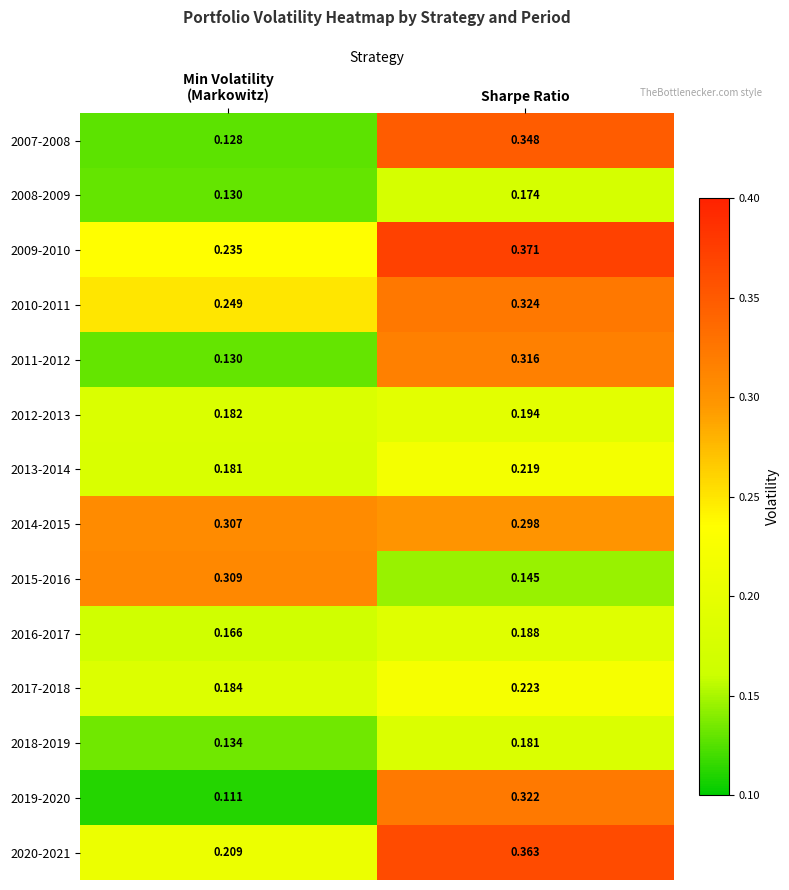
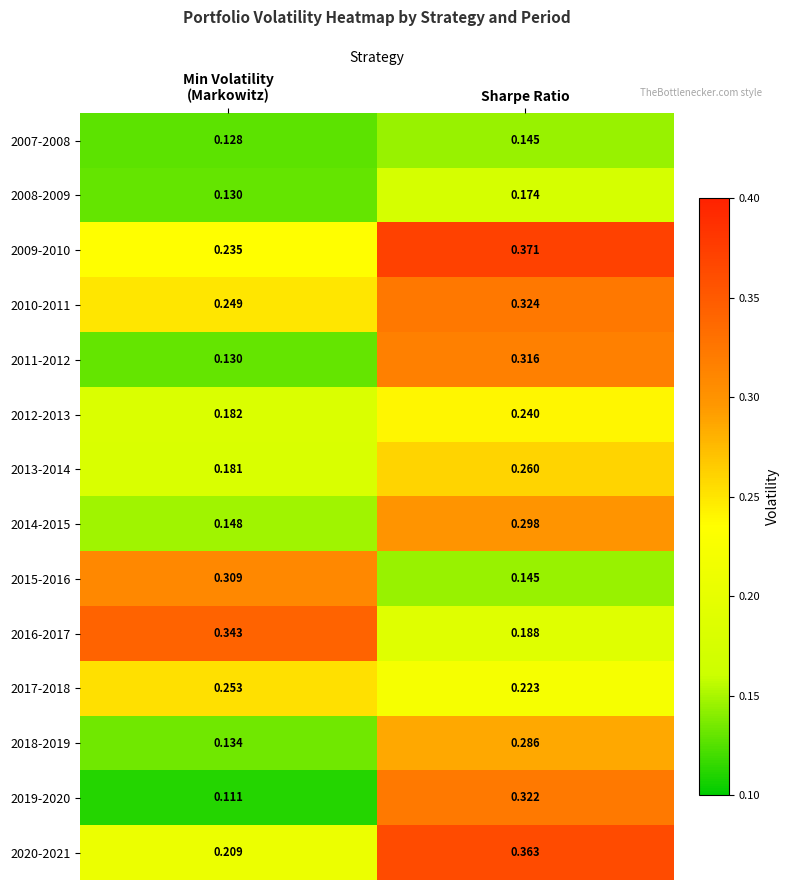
  {
    "2007-2008": {
      "Min Volatility (Markowitz)": 0.128,
-     "Sharpe Ratio": 0.348
+     "Sharpe Ratio": 0.145
    },
    "2008-2009": {
      "Min Volatility (Markowitz)": 0.130,
      "Sharpe Ratio": 0.174
    },
    "2009-2010": {
      "Min Volatility (Markowitz)": 0.235,
      "Sharpe Ratio": 0.371
    },
    "2010-2011": {
      "Min Volatility (Markowitz)": 0.249,
      "Sharpe Ratio": 0.324
    },
    "2011-2012": {
      "Min Volatility (Markowitz)": 0.130,
      "Sharpe Ratio": 0.316
    },
    "2012-2013": {
      "Min Volatility (Markowitz)": 0.182,
-     "Sharpe Ratio": 0.194
+     "Sharpe Ratio": 0.240
    },
    "2013-2014": {
      "Min Volatility (Markowitz)": 0.181,
-     "Sharpe Ratio": 0.219
+     "Sharpe Ratio": 0.260
    },
    "2014-2015": {
-     "Min Volatility (Markowitz)": 0.307,
+     "Min Volatility (Markowitz)": 0.148,
      "Sharpe Ratio": 0.298
    },
    "2015-2016": {
      "Min Volatility (Markowitz)": 0.309,
      "Sharpe Ratio": 0.145
    },
    "2016-2017": {
-     "Min Volatility (Markowitz)": 0.166,
+     "Min Volatility (Markowitz)": 0.343,
      "Sharpe Ratio": 0.188
    },
    "2017-2018": {
-     "Min Volatility (Markowitz)": 0.184,
+     "Min Volatility (Markowitz)": 0.253,
      "Sharpe Ratio": 0.223
    },
    "2018-2019": {
      "Min Volatility (Markowitz)": 0.134,
-     "Sharpe Ratio": 0.181
+     "Sharpe Ratio": 0.286
    },
    "2019-2020": {
      "Min Volatility (Markowitz)": 0.111,
      "Sharpe Ratio": 0.322
    },
    "2020-2021": {
      "Min Volatility (Markowitz)": 0.209,
      "Sharpe Ratio": 0.363
    }
  }
